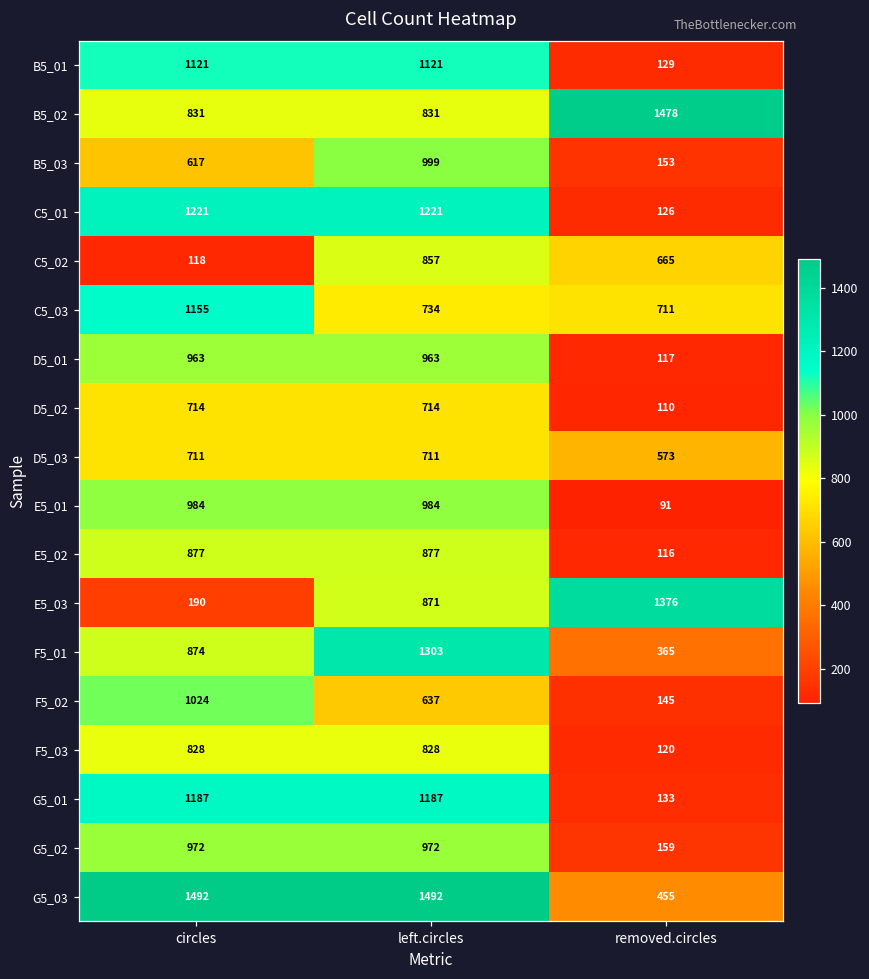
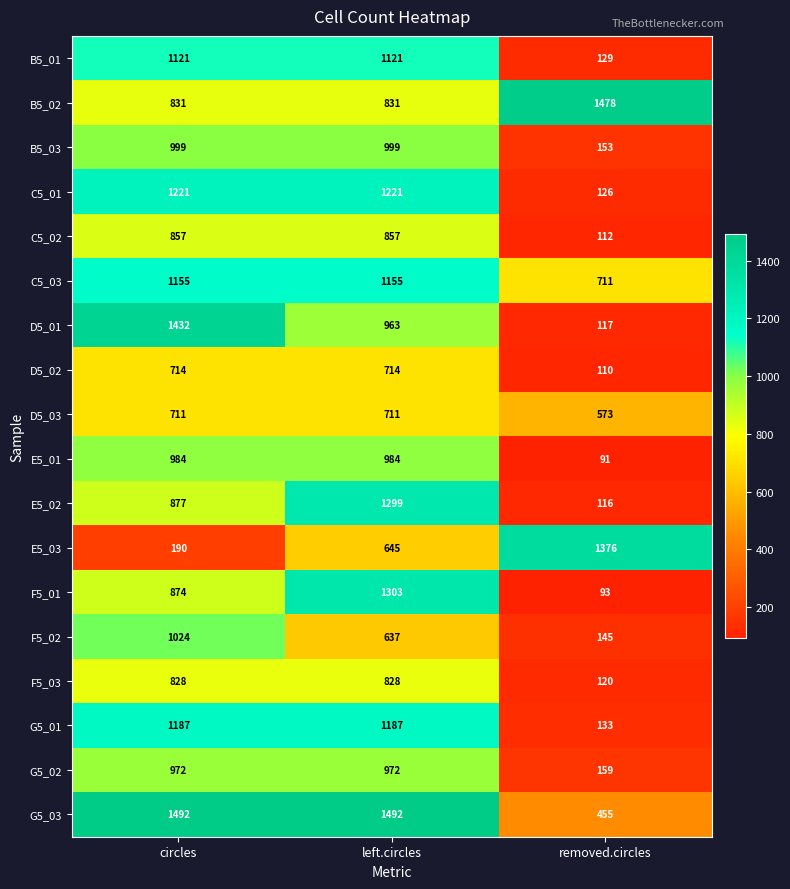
  {
    "B5_01": {
      "circles": 1121,
      "left.circles": 1121,
      "removed.circles": 129
    },
    "B5_02": {
      "circles": 831,
      "left.circles": 831,
      "removed.circles": 1478
    },
    "B5_03": {
-     "circles": 617,
+     "circles": 999,
      "left.circles": 999,
      "removed.circles": 153
    },
    "C5_01": {
      "circles": 1221,
      "left.circles": 1221,
      "removed.circles": 126
    },
    "C5_02": {
-     "circles": 118,
+     "circles": 857,
      "left.circles": 857,
-     "removed.circles": 665
+     "removed.circles": 112
    },
    "C5_03": {
      "circles": 1155,
-     "left.circles": 734,
+     "left.circles": 1155,
      "removed.circles": 711
    },
    "D5_01": {
-     "circles": 963,
+     "circles": 1432,
      "left.circles": 963,
      "removed.circles": 117
    },
    "D5_02": {
      "circles": 714,
      "left.circles": 714,
      "removed.circles": 110
    },
    "D5_03": {
      "circles": 711,
      "left.circles": 711,
      "removed.circles": 573
    },
    "E5_01": {
      "circles": 984,
      "left.circles": 984,
      "removed.circles": 91
    },
    "E5_02": {
      "circles": 877,
-     "left.circles": 877,
+     "left.circles": 1299,
      "removed.circles": 116
    },
    "E5_03": {
      "circles": 190,
-     "left.circles": 871,
+     "left.circles": 645,
      "removed.circles": 1376
    },
    "F5_01": {
      "circles": 874,
      "left.circles": 1303,
-     "removed.circles": 365
+     "removed.circles": 93
    },
    "F5_02": {
      "circles": 1024,
      "left.circles": 637,
      "removed.circles": 145
    },
    "F5_03": {
      "circles": 828,
      "left.circles": 828,
      "removed.circles": 120
    },
    "G5_01": {
      "circles": 1187,
      "left.circles": 1187,
      "removed.circles": 133
    },
    "G5_02": {
      "circles": 972,
      "left.circles": 972,
      "removed.circles": 159
    },
    "G5_03": {
      "circles": 1492,
      "left.circles": 1492,
      "removed.circles": 455
    }
  }
